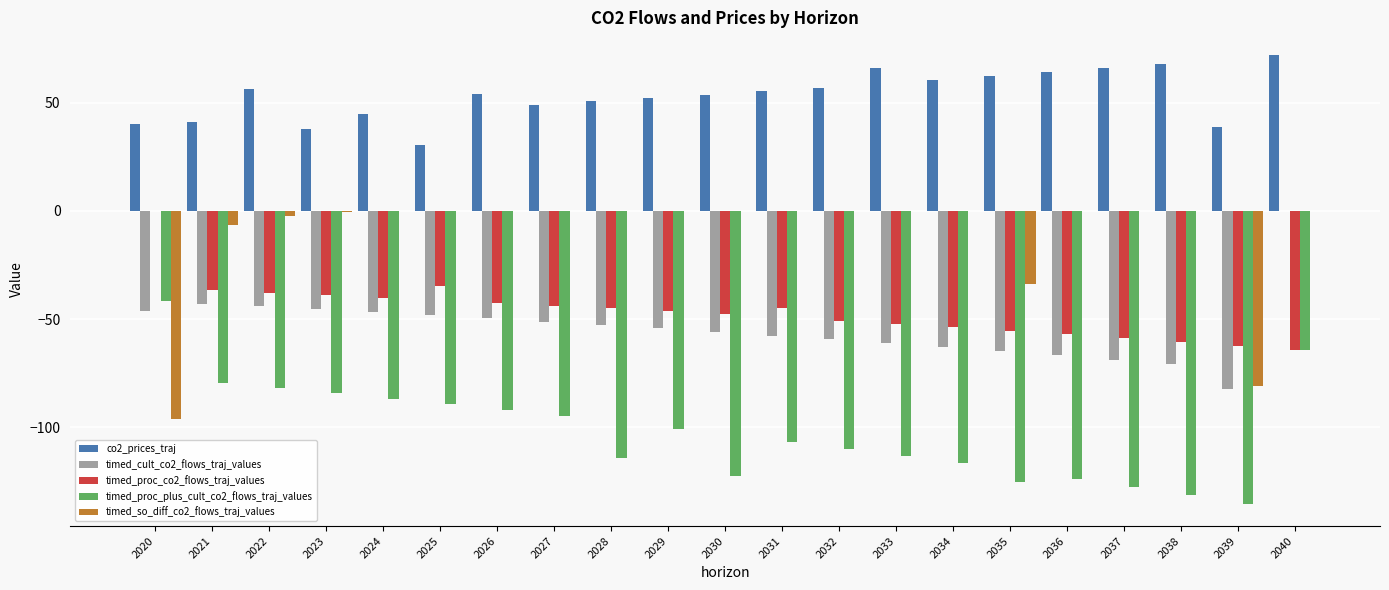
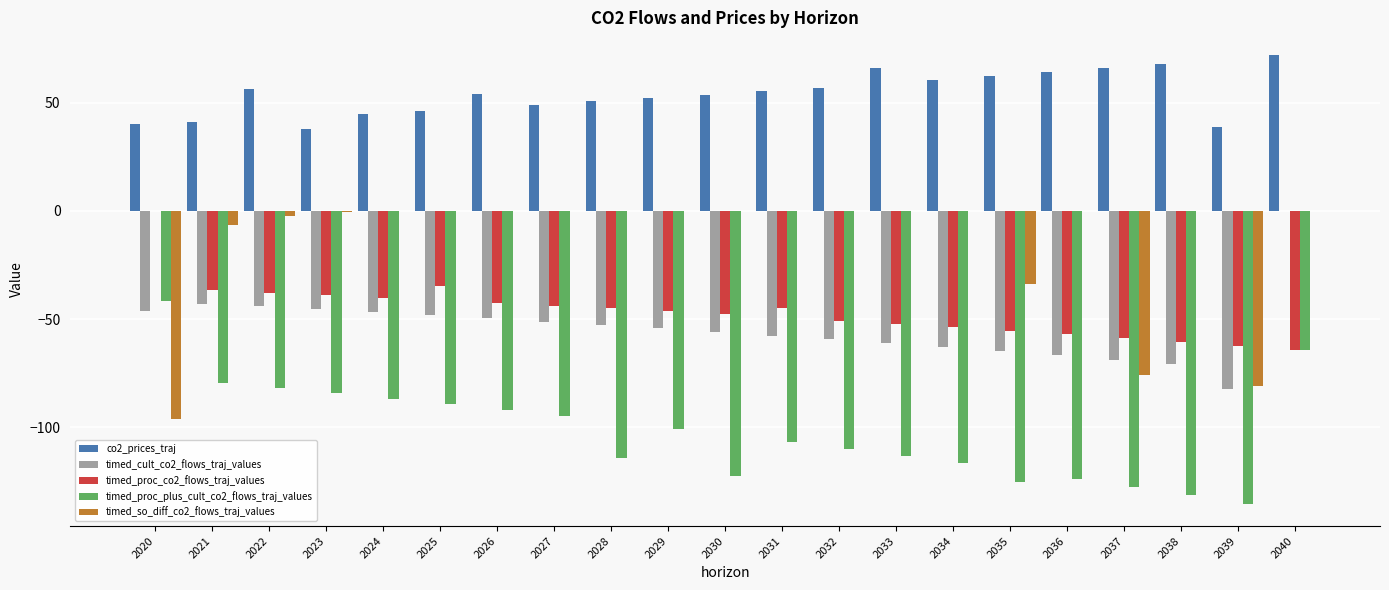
  {
    "co2_prices_traj": {
      "2020": 40,
      "2021": 41,
      "2022": 57,
      "2023": 38,
      "2024": 45,
-     "2025": 31,
+     "2025": 46,
      "2026": 54,
      "2027": 49,
      "2028": 51,
      "2029": 52,
      "2030": 54,
      "2031": 55,
      "2032": 57,
      "2033": 66,
      "2034": 61,
      "2035": 62,
      "2036": 64,
      "2037": 66,
      "2038": 68,
      "2039": 39,
      "2040": 72
    },
    "timed_cult_co2_flows_traj_values": {
      "2020": -46,
      "2021": -43,
      "2022": -44,
      "2023": -45,
      "2024": -47,
      "2025": -48,
      "2026": -50,
      "2027": -51,
      "2028": -53,
      "2029": -54,
      "2030": -56,
      "2031": -58,
      "2032": -59,
      "2033": -61,
      "2034": -63,
      "2035": -65,
      "2036": -67,
      "2037": -69,
      "2038": -71,
      "2039": -83,
      "2040": 0
    },
    "timed_proc_co2_flows_traj_values": {
      "2020": 0,
      "2021": -37,
      "2022": -38,
      "2023": -39,
      "2024": -40,
      "2025": -35,
      "2026": -42,
      "2027": -44,
      "2028": -45,
      "2029": -46,
      "2030": -48,
      "2031": -45,
      "2032": -51,
      "2033": -52,
      "2034": -54,
      "2035": -55,
      "2036": -57,
      "2037": -59,
      "2038": -61,
      "2039": -62,
      "2040": -64
    },
    "timed_proc_plus_cult_co2_flows_traj_values": {
      "2020": -42,
      "2021": -80,
      "2022": -82,
      "2023": -84,
      "2024": -87,
      "2025": -89,
      "2026": -92,
      "2027": -95,
      "2028": -114,
      "2029": -101,
      "2030": -123,
      "2031": -107,
      "2032": -110,
      "2033": -113,
      "2034": -117,
      "2035": -125,
      "2036": -124,
      "2037": -128,
      "2038": -131,
      "2039": -135,
      "2040": -64
    },
    "timed_so_diff_co2_flows_traj_values": {
      "2020": -96,
      "2021": -7,
      "2022": -2,
      "2035": -34,
-     "2037": 0,
+     "2037": -76,
      "2039": -81,
      "2040": 0
    }
  }
